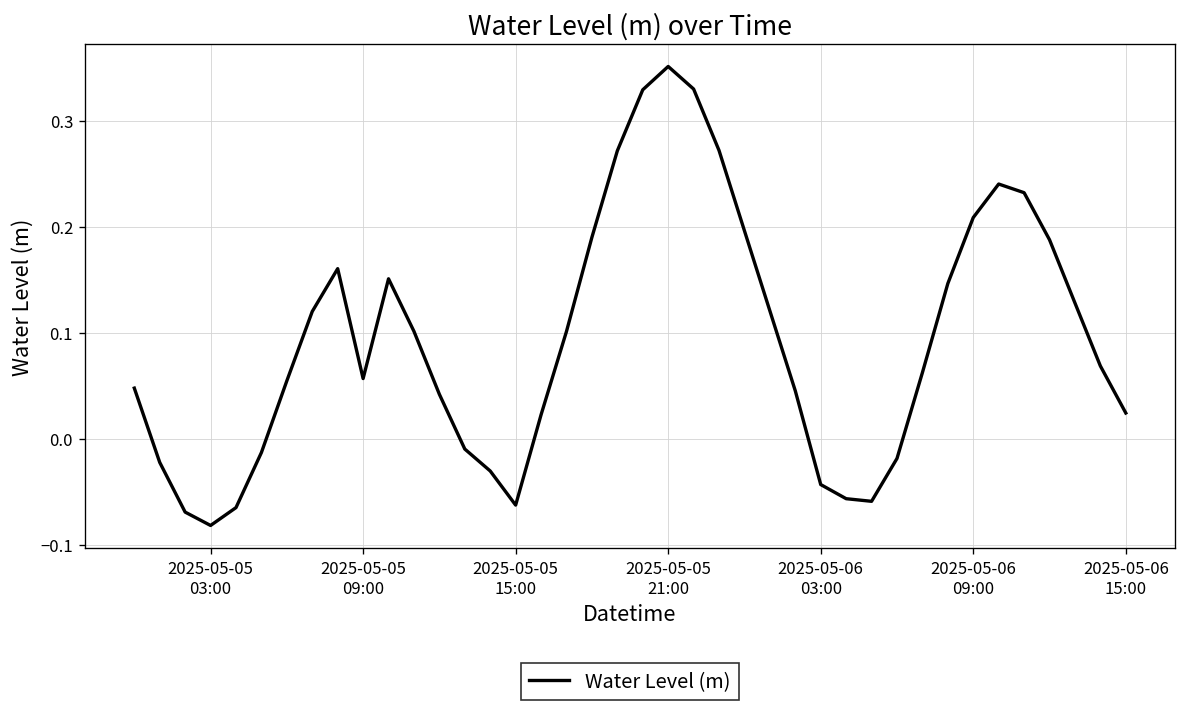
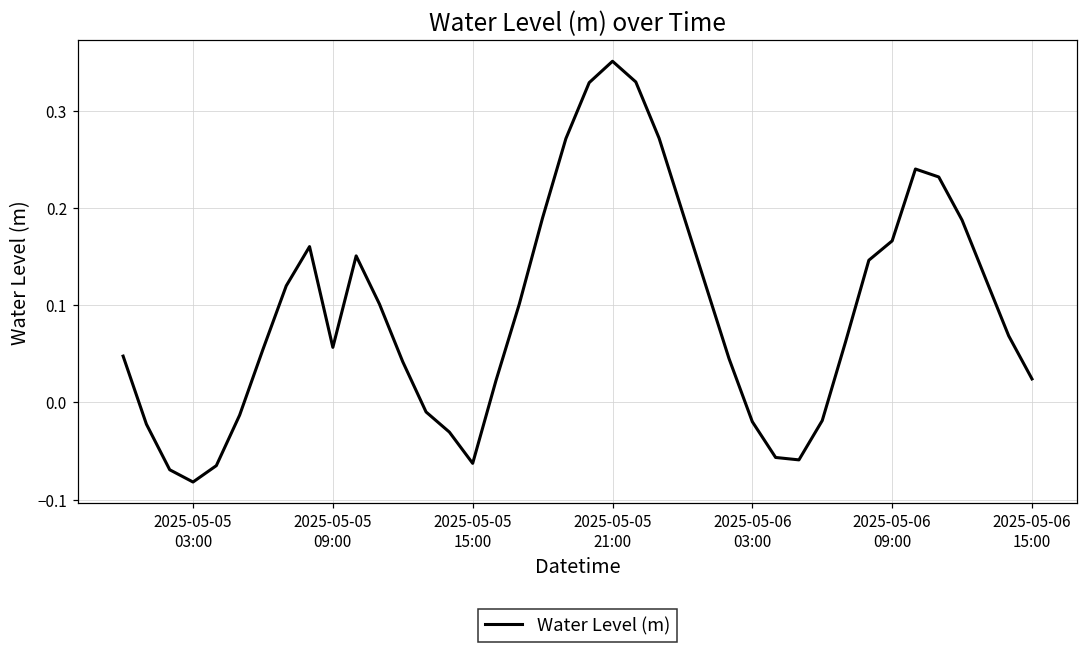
  {
    "2025-05-05 03:00": -0.08,
    "2025-05-05 09:00": 0.06,
    "2025-05-05 15:00": -0.06,
    "2025-05-05 21:00": 0.35,
-   "2025-05-06 03:00": -0.04,
-   "2025-05-06 09:00": 0.21,
+   "2025-05-06 03:00": -0.02,
+   "2025-05-06 09:00": 0.17,
    "2025-05-06 15:00": 0.02
  }
